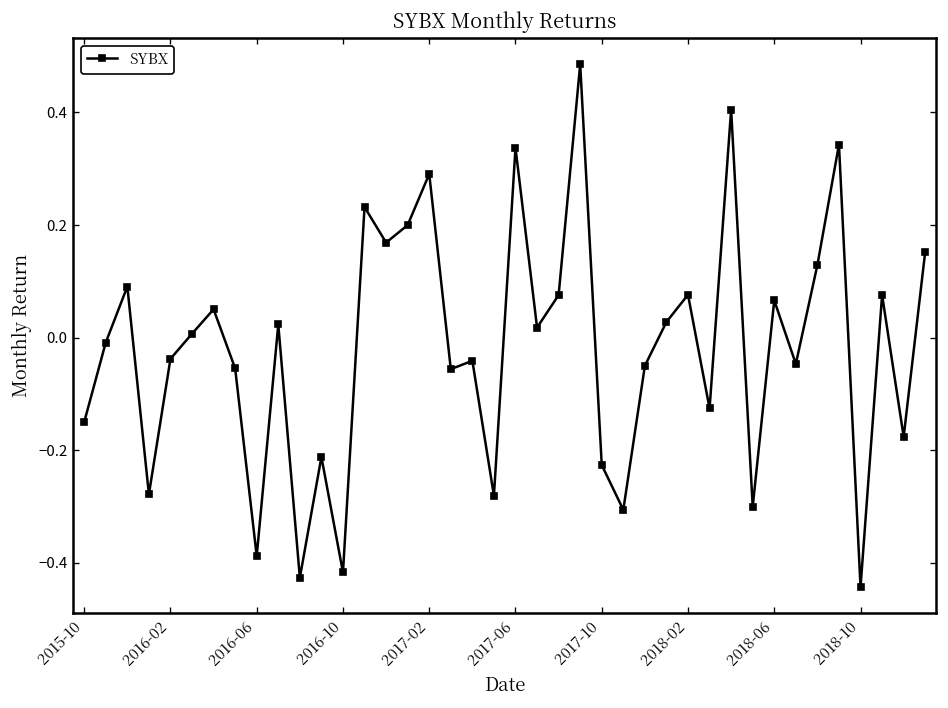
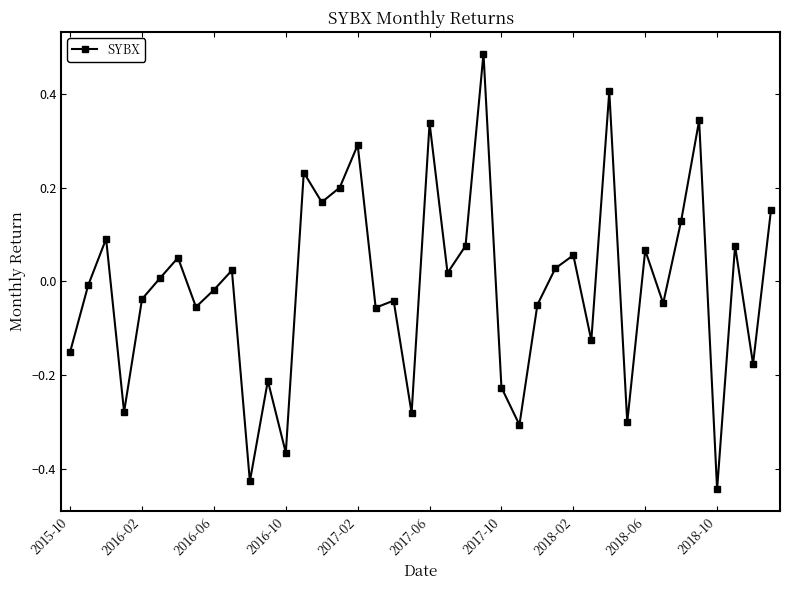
  {
    "2015-10": -0.15,
    "2016-02": -0.04,
-   "2016-06": -0.39,
-   "2016-10": -0.42,
+   "2016-06": -0.02,
+   "2016-10": -0.37,
    "2017-02": 0.29,
    "2017-06": 0.34,
    "2017-10": -0.23,
-   "2018-02": 0.08,
+   "2018-02": 0.06,
    "2018-06": 0.07,
    "2018-10": -0.44
  }
